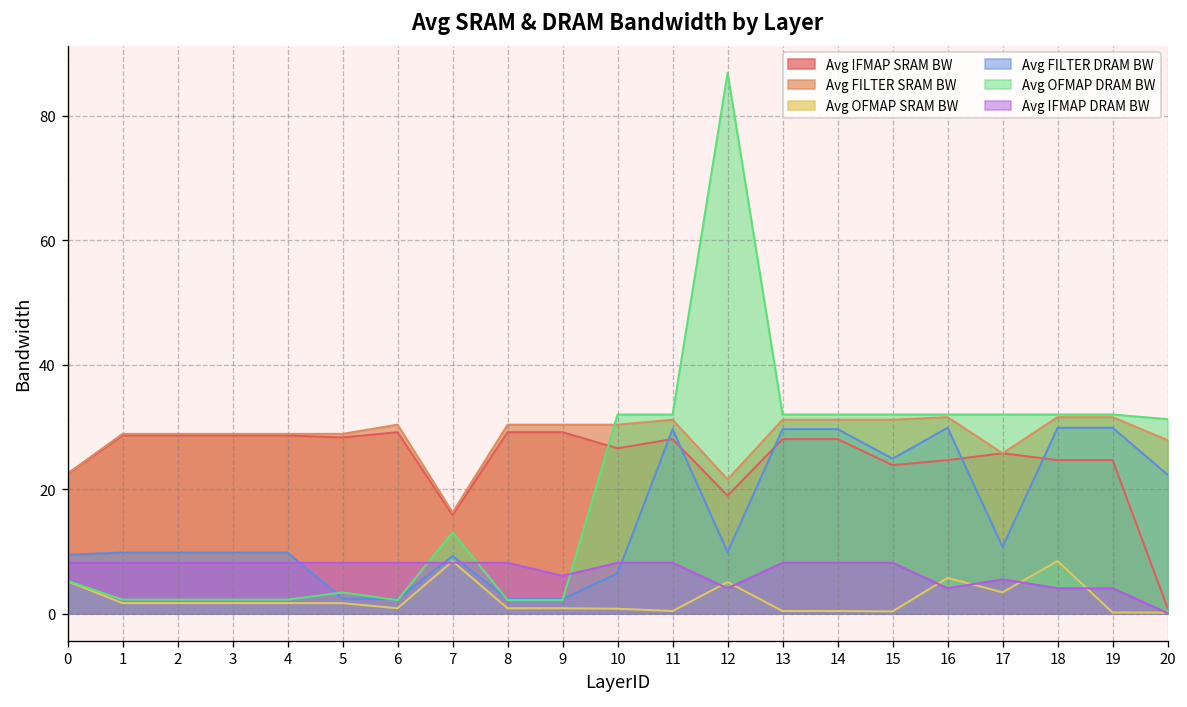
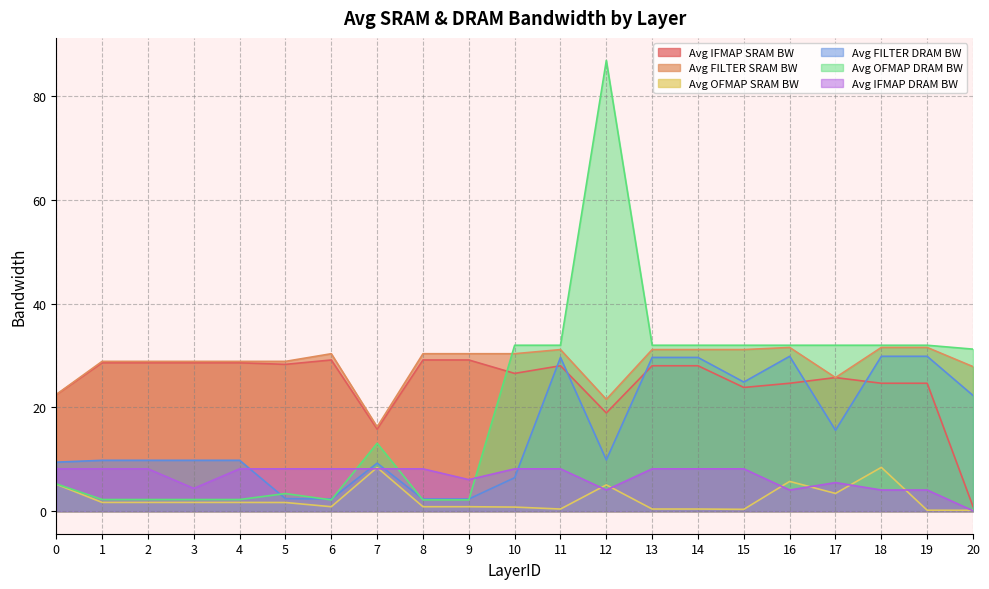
  {
    "Avg OFMAP SRAM BW": {
      "1": 2,
      "2": 2,
      "3": 2,
      "4": 2,
      "5": 2,
      "6": 1,
      "8": 1,
      "9": 1,
      "10": 1,
      "11": 0,
      "12": 5,
      "13": 0,
      "14": 0,
      "15": 0,
      "16": 6,
      "17": 3,
      "18": 8,
      "19": 0
    },
    "Avg FILTER DRAM BW": {
      "0": 9,
      "1": 10,
      "2": 10,
      "3": 10,
      "4": 10,
      "5": 2,
      "7": 9,
      "10": 6,
      "11": 30,
      "12": 10,
      "13": 30,
      "14": 30,
      "15": 25,
      "16": 30,
-     "17": 11,
+     "17": 16,
      "18": 30,
      "19": 30,
      "20": 22
    },
    "Avg OFMAP DRAM BW": {
      "1": 2,
      "2": 2,
      "3": 2,
      "4": 2,
      "5": 3,
      "7": 13,
      "10": 32,
      "11": 32,
      "12": 87,
      "13": 32,
      "14": 32,
      "15": 32,
      "17": 32,
      "20": 31
    },
    "Avg IFMAP DRAM BW": {
      "0": 8,
      "1": 8,
      "2": 8,
-     "3": 8,
+     "3": 4,
      "4": 8,
      "5": 8,
      "6": 8,
      "8": 8,
      "9": 6,
      "10": 8,
      "11": 8,
      "12": 4,
      "13": 8,
      "14": 8,
      "15": 8,
      "16": 4,
      "17": 6,
      "18": 4,
      "19": 4
    }
  }
